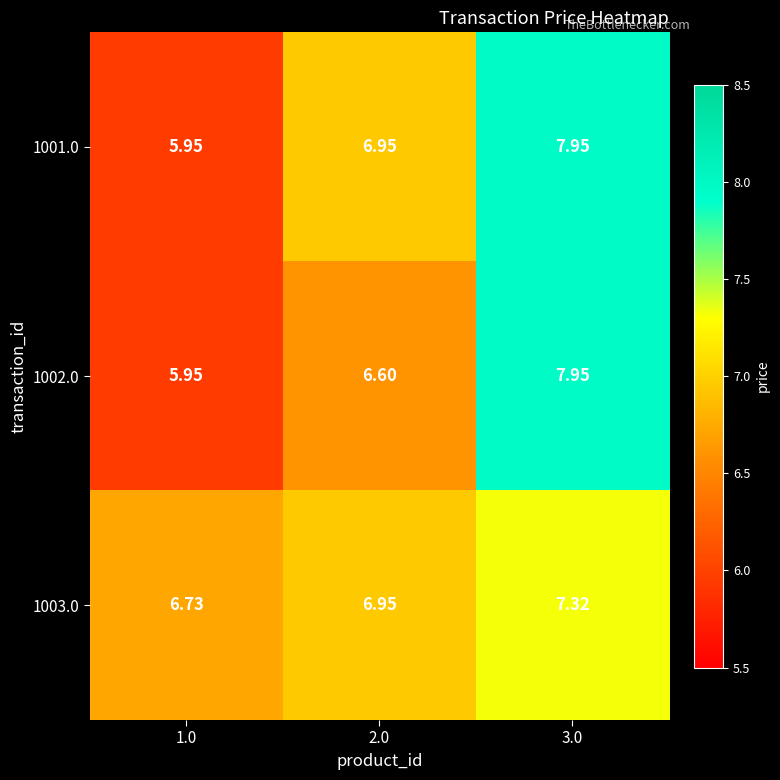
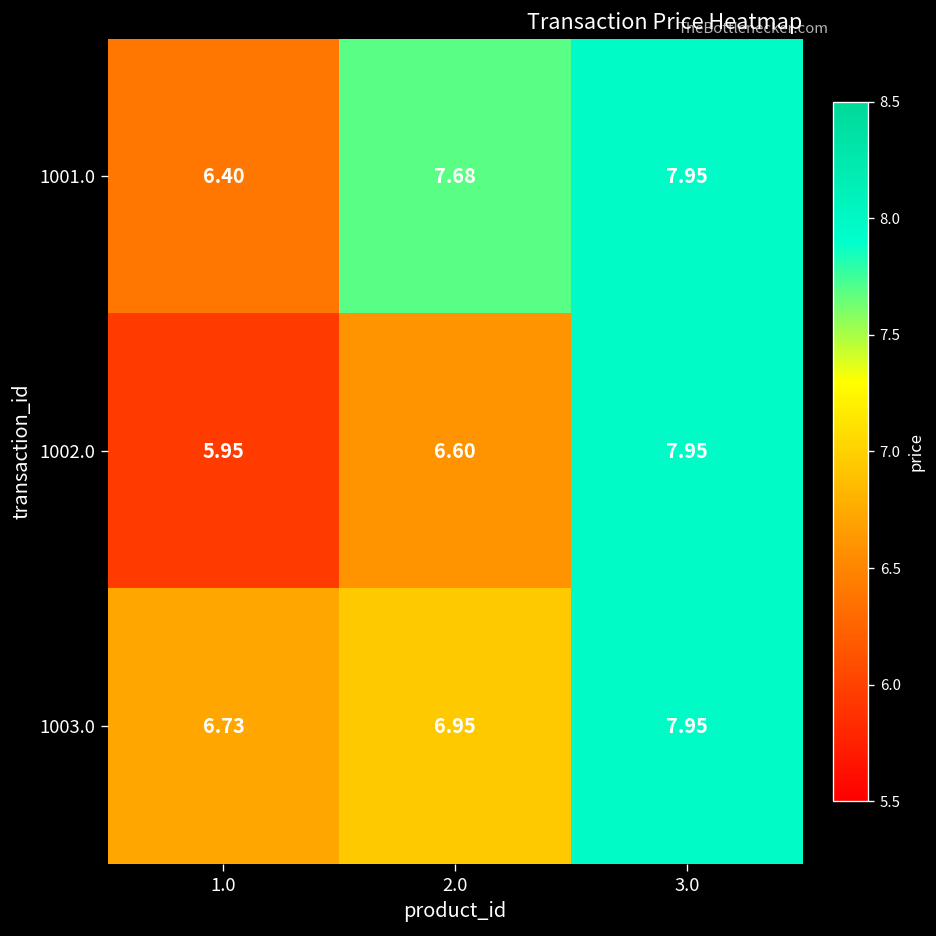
  {
    "1001.0": {
-     "1.0": 5.95,
-     "2.0": 6.95,
+     "1.0": 6.40,
+     "2.0": 7.68,
      "3.0": 7.95
    },
    "1002.0": {
      "1.0": 5.95,
      "2.0": 6.60,
      "3.0": 7.95
    },
    "1003.0": {
      "1.0": 6.73,
      "2.0": 6.95,
-     "3.0": 7.32
+     "3.0": 7.95
    }
  }
